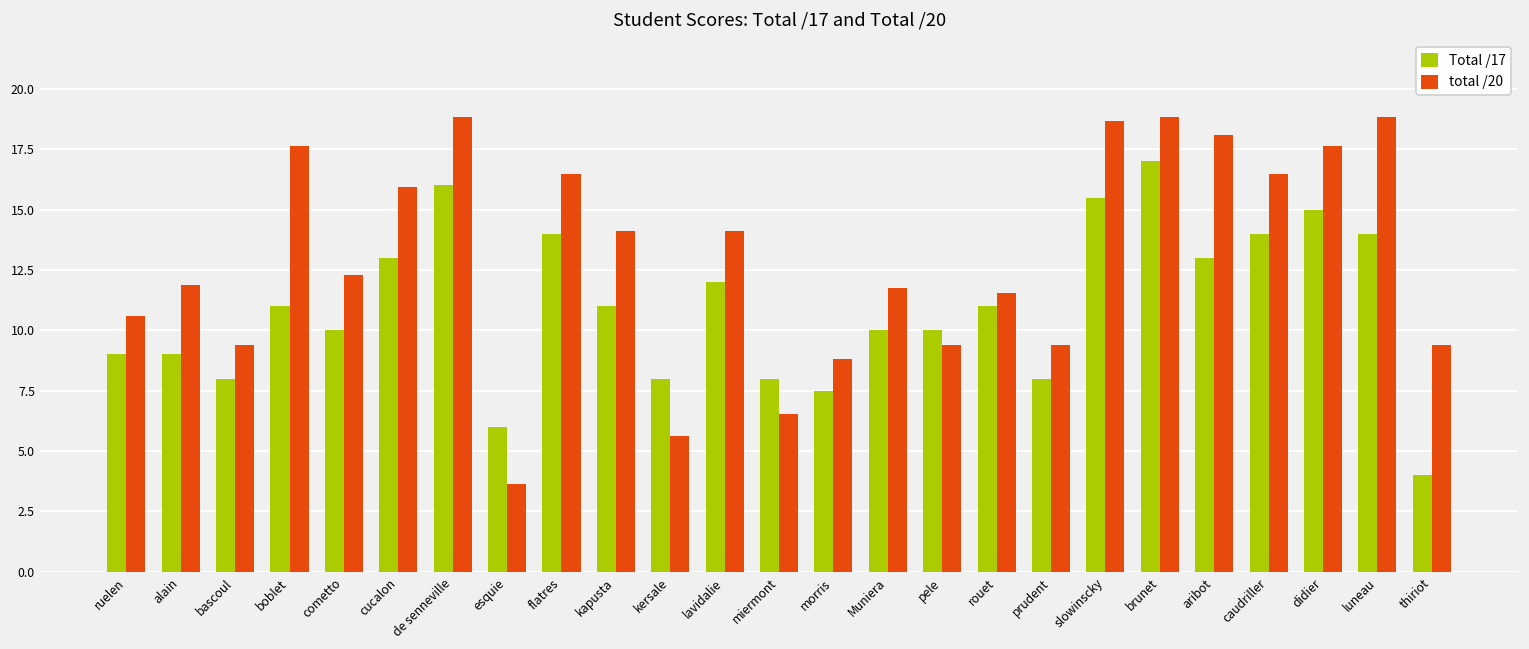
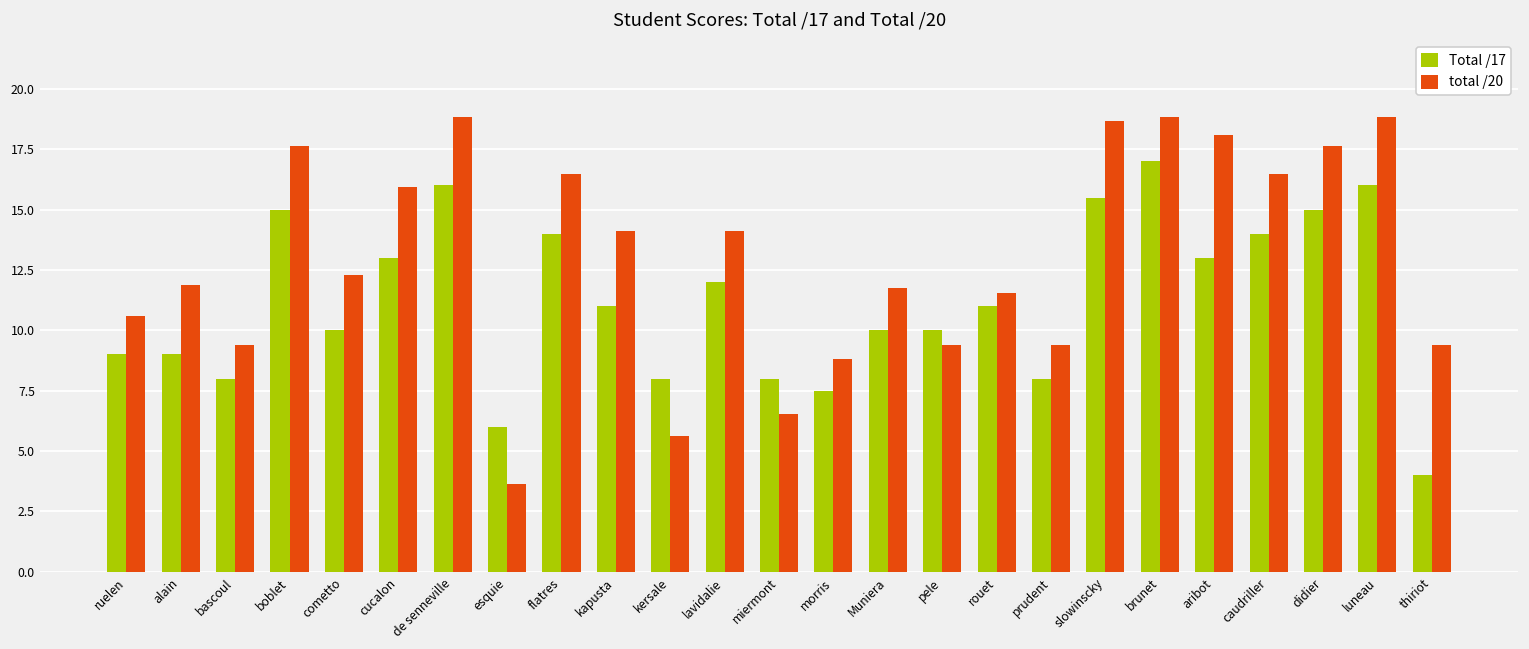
  {
    "Total /17": {
      "ruelen": 9,
      "alain": 9,
      "bascoul": 8,
-     "boblet": 11,
+     "boblet": 15,
      "cometto": 10,
      "cucalon": 13,
      "de senneville": 16,
      "esquie": 6,
      "flatres": 14,
      "kapusta": 11,
      "kersale": 8,
      "lavidalie": 12,
      "miermont": 8,
      "morris": 7.5,
      "Muniera": 10,
      "pele": 10,
      "rouet": 11,
      "prudent": 8,
      "slowinscky": 15.5,
      "brunet": 17,
      "aribot": 13,
      "caudriller": 14,
      "didier": 15,
-     "luneau": 14,
+     "luneau": 16,
      "thiriot": 4
    },
    "total /20": {
      "ruelen": 10.6,
      "alain": 11.9,
      "bascoul": 9.4,
      "boblet": 17.7,
      "cometto": 12.3,
      "cucalon": 16,
      "de senneville": 18.8,
      "esquie": 3.6,
      "flatres": 16.5,
      "kapusta": 14.1,
      "kersale": 5.6,
      "lavidalie": 14.1,
      "miermont": 6.5,
      "morris": 8.8,
      "Muniera": 11.8,
      "pele": 9.4,
      "rouet": 11.6,
      "prudent": 9.4,
      "slowinscky": 18.7,
      "brunet": 18.8,
      "aribot": 18,
      "caudriller": 16.5,
      "didier": 17.7,
      "luneau": 18.8,
      "thiriot": 9.4
    }
  }
